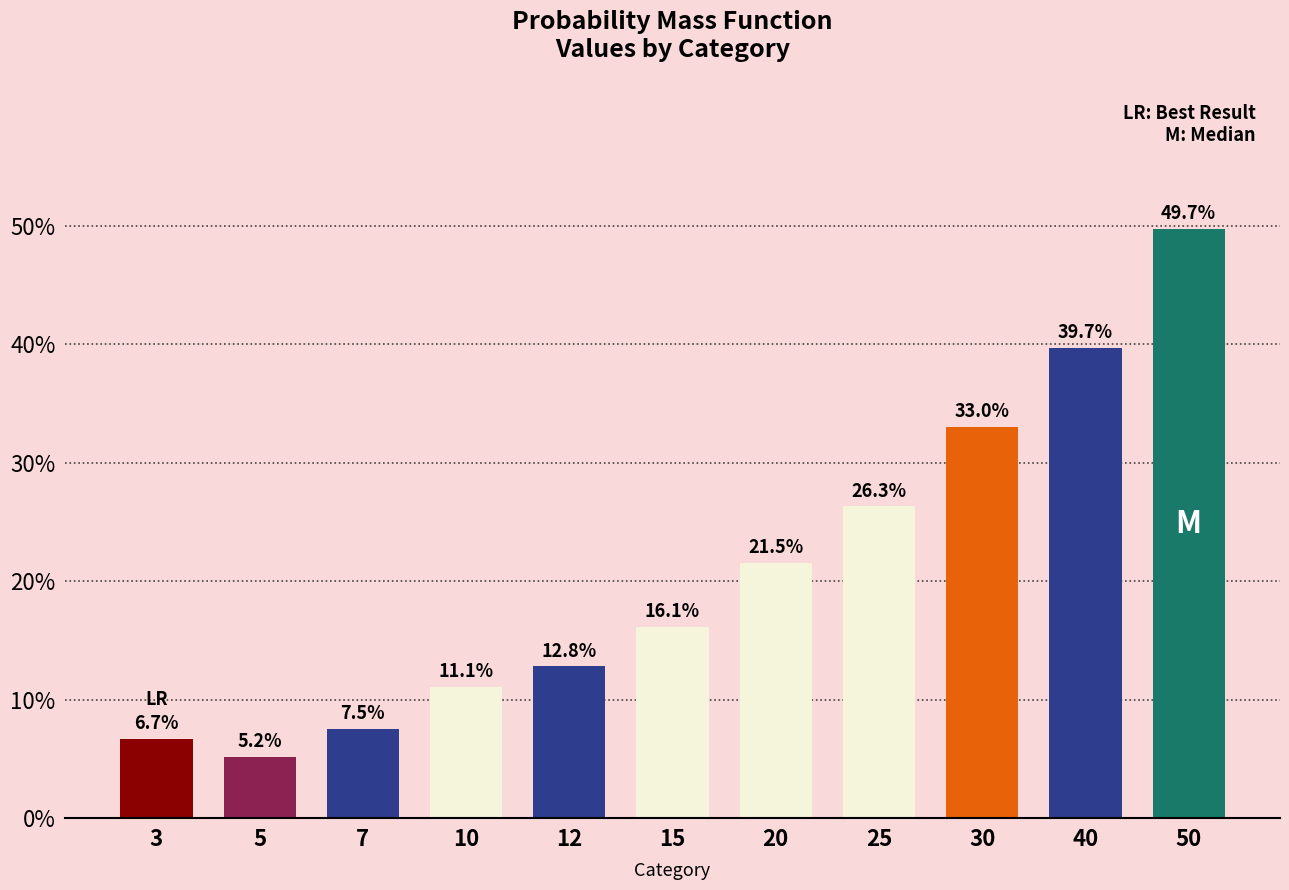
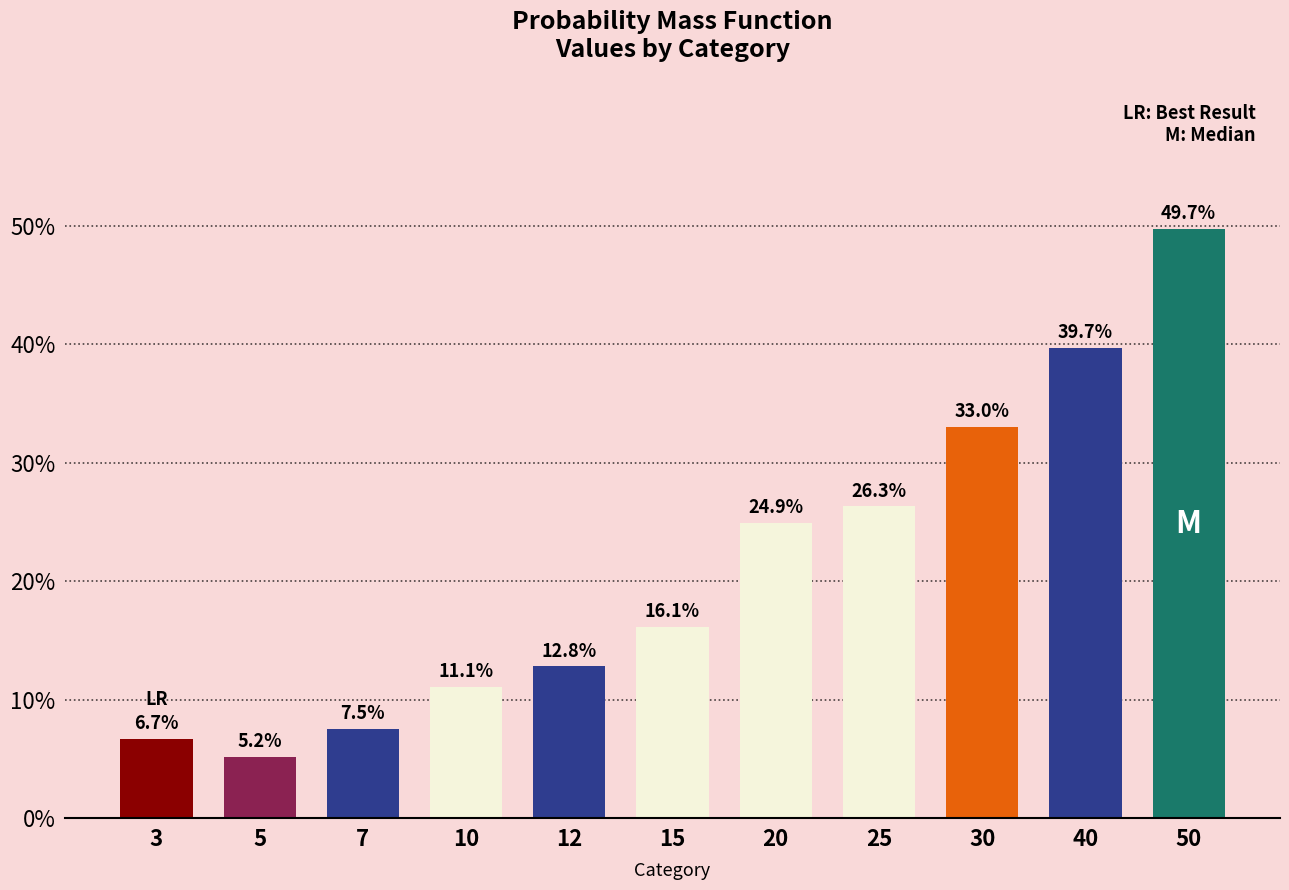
  {
    "3": "6.7%",
    "5": "5.2%",
    "7": "7.5%",
    "10": "11.1%",
    "12": "12.8%",
    "15": "16.1%",
-   "20": "21.5%",
+   "20": "24.9%",
    "25": "26.3%",
    "30": "33.0%",
    "40": "39.7%",
    "50": "49.7%"
  }
